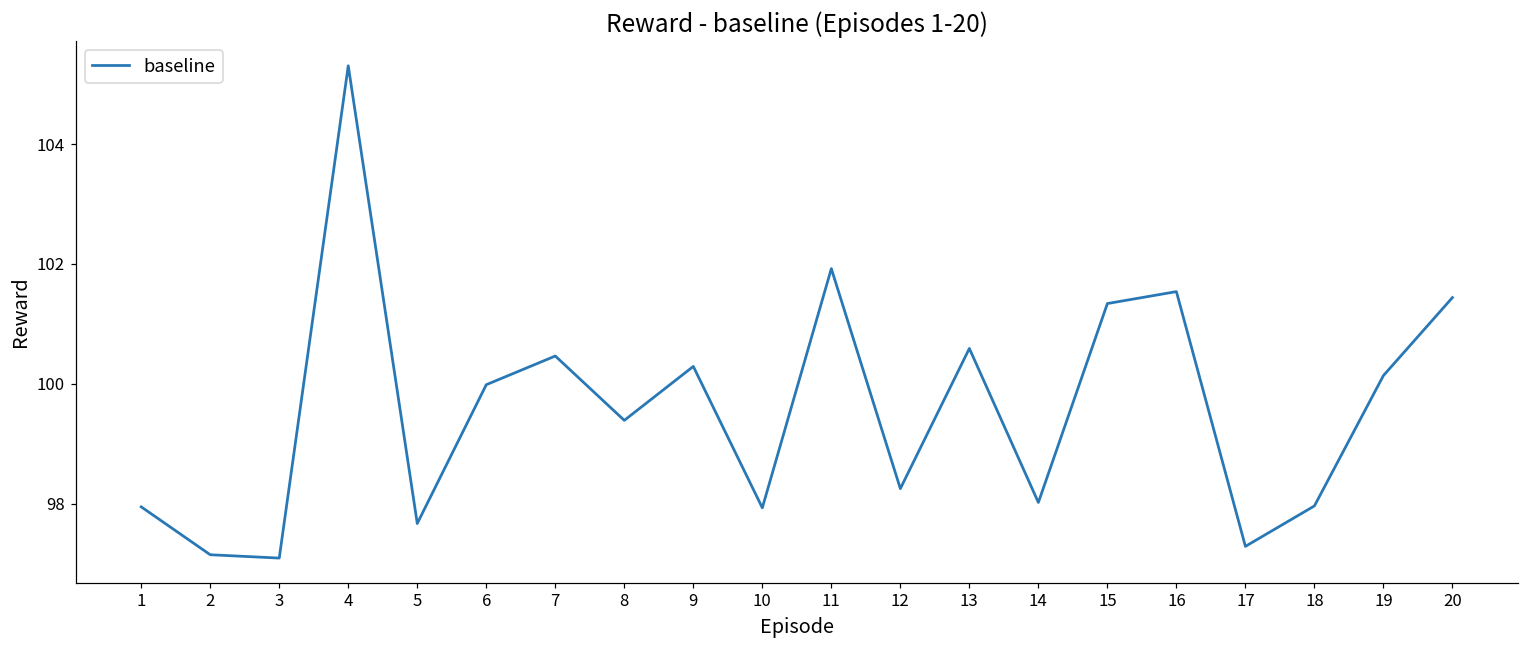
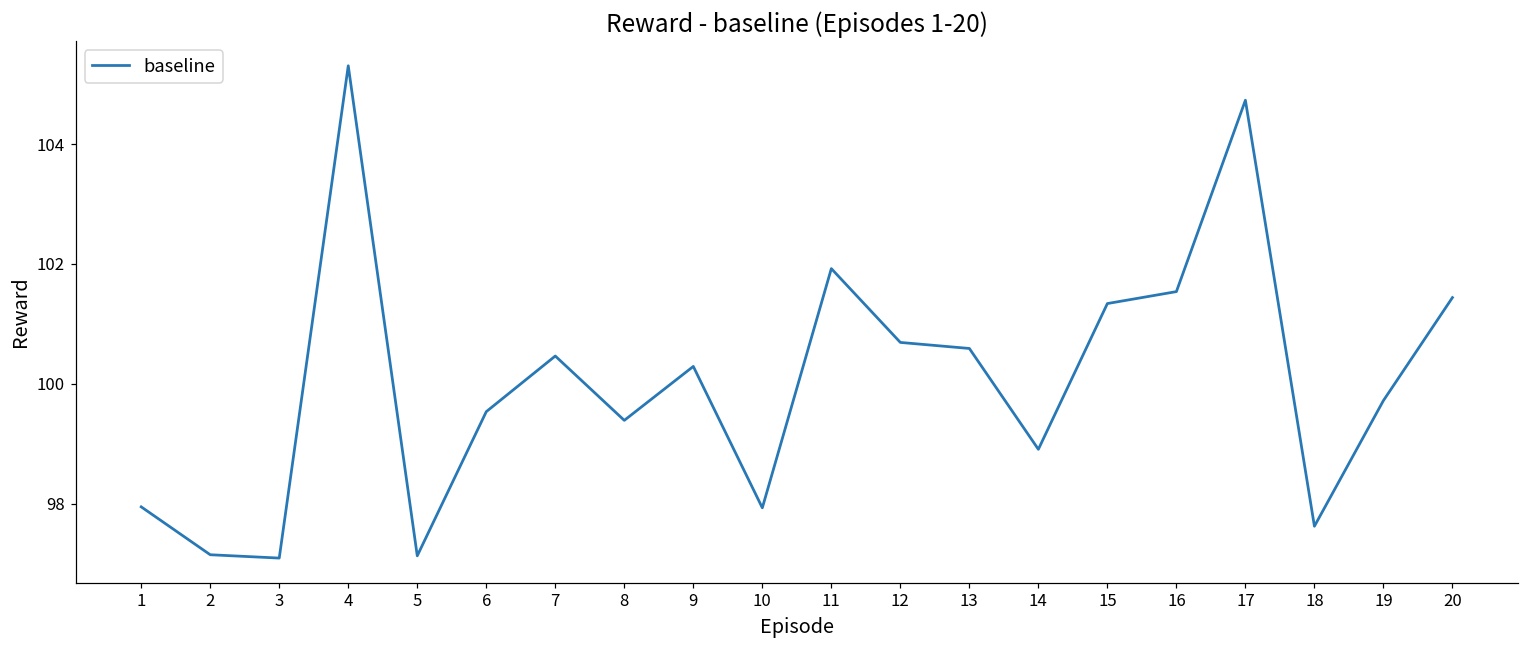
  {
    "1": 97.9,
    "2": 97.1,
    "3": 97.1,
    "4": 105.3,
-   "5": 97.7,
-   "6": 100.0,
+   "5": 97.1,
+   "6": 99.5,
    "7": 100.5,
    "8": 99.4,
    "9": 100.3,
    "10": 97.9,
    "11": 101.9,
-   "12": 98.2,
+   "12": 100.7,
    "13": 100.6,
-   "14": 98.0,
+   "14": 98.9,
    "15": 101.3,
    "16": 101.5,
-   "17": 97.3,
-   "18": 98.0,
-   "19": 100.1,
+   "17": 104.7,
+   "18": 97.6,
+   "19": 99.7,
    "20": 101.4
  }
